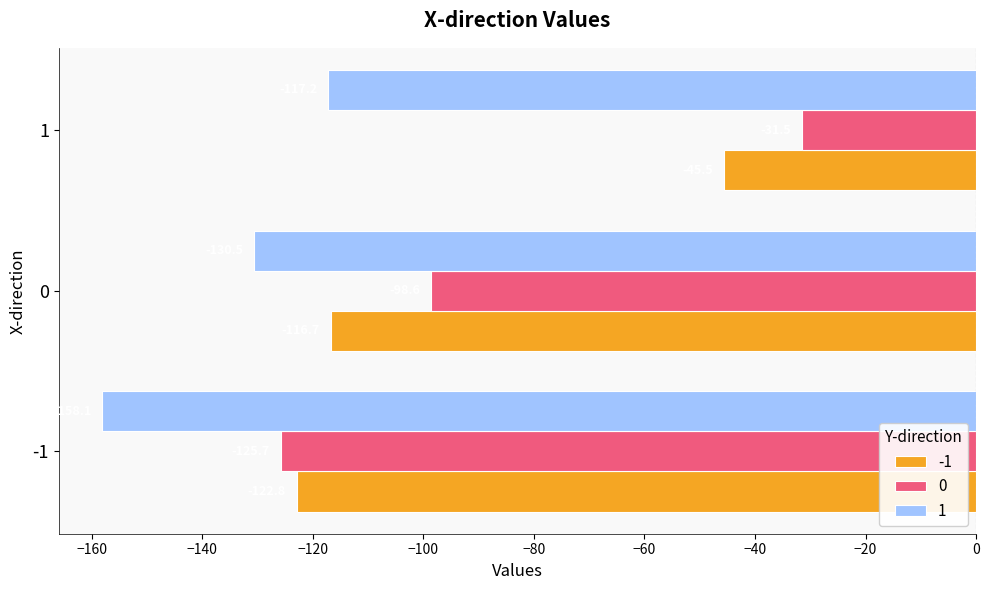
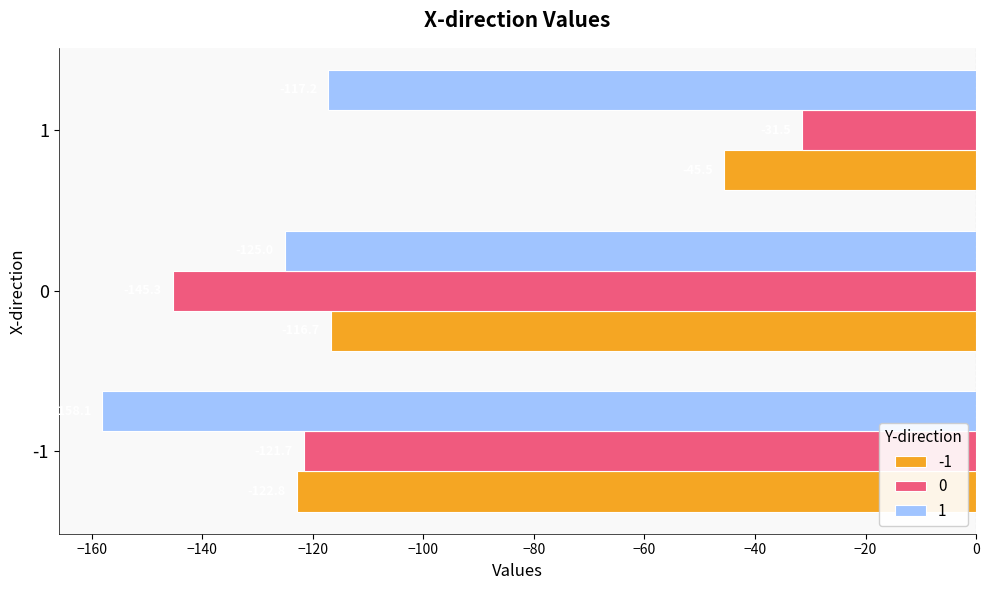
  {
    "-1": {
      "1": -46,
      "0": -117,
      "-1": -123
    },
    "0": {
      "1": -31,
-     "0": -99,
-     "-1": -126
+     "0": -145,
+     "-1": -122
    },
    "1": {
      "1": -117,
-     "0": -131,
+     "0": -125,
      "-1": -158
    }
  }
